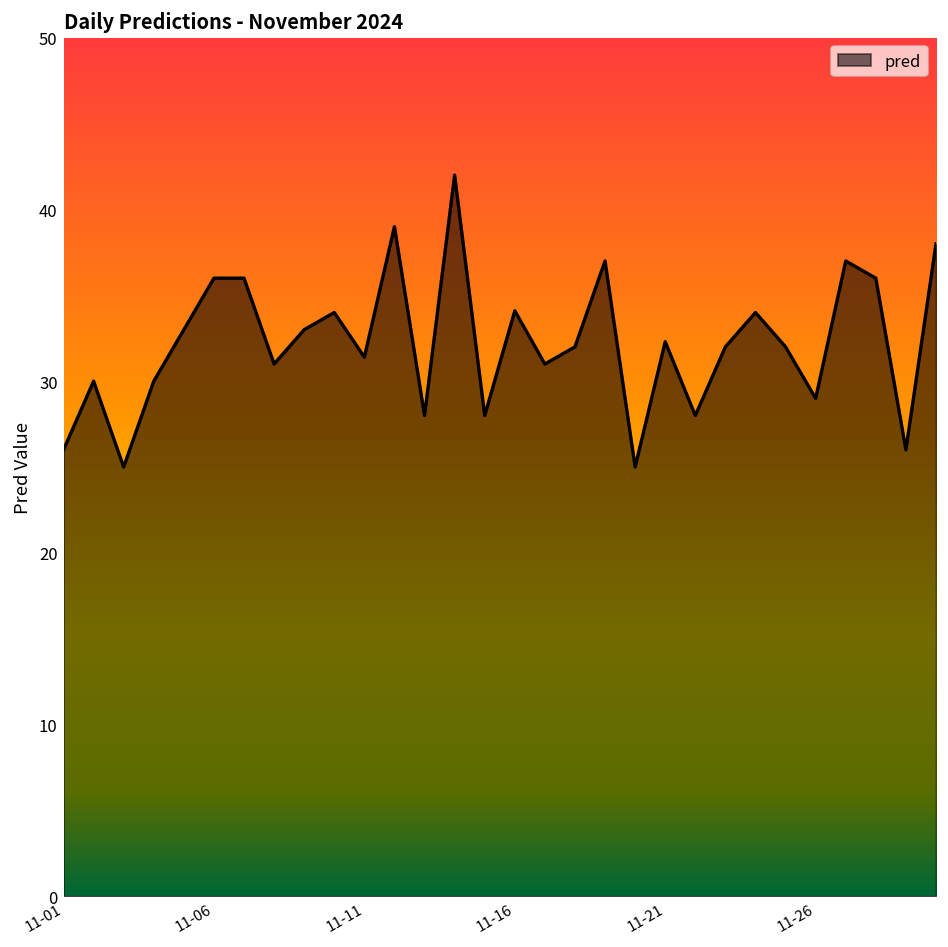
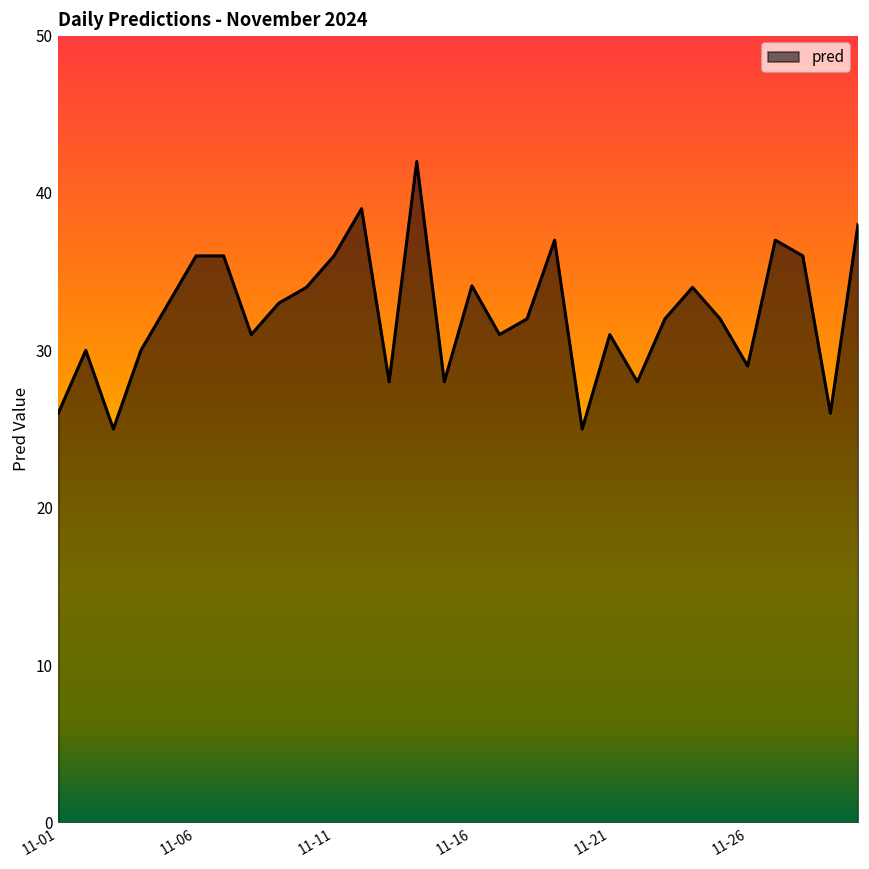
  {
    "11-01": 26.0,
    "11-06": 36.0,
-   "11-11": 31.4,
+   "11-11": 36.0,
    "11-16": 34.1,
-   "11-21": 32.3,
+   "11-21": 31.0,
    "11-26": 29.0
  }
